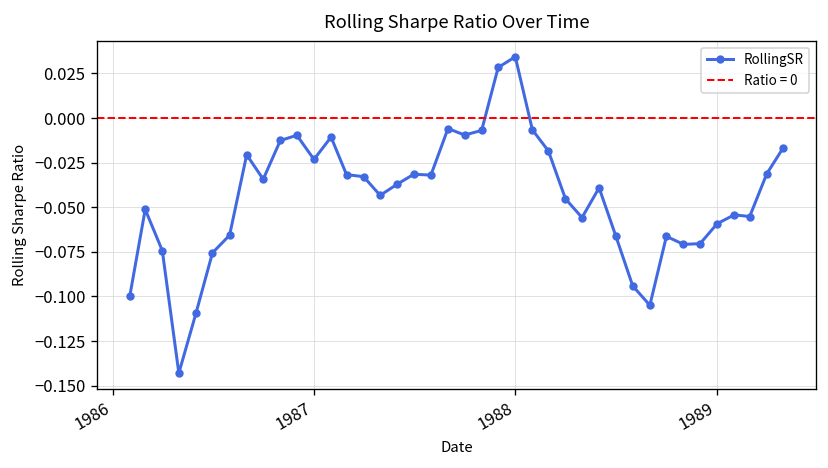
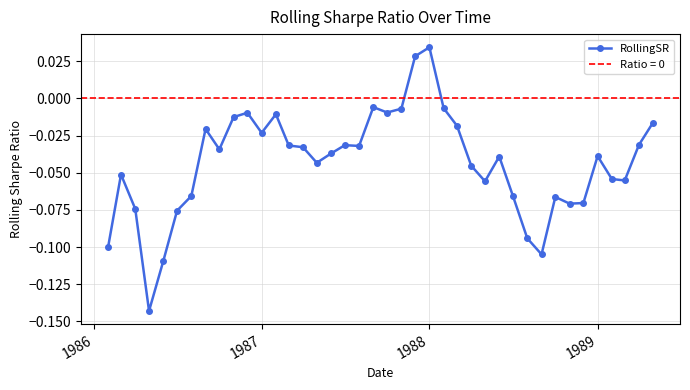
  {
    "1987": -0.023,
    "1988": 0.034,
-   "1989": -0.059
+   "1989": -0.039
  }
